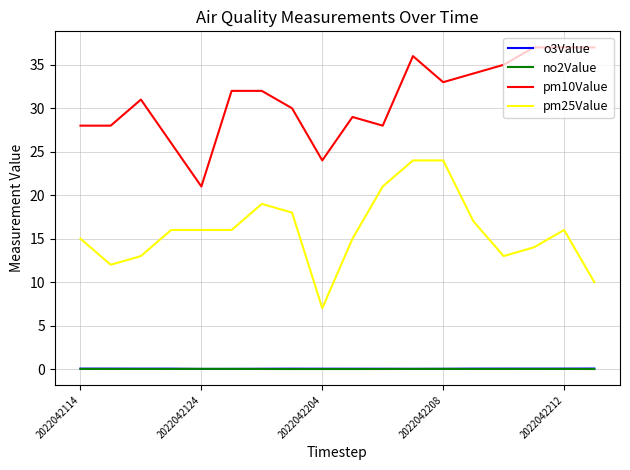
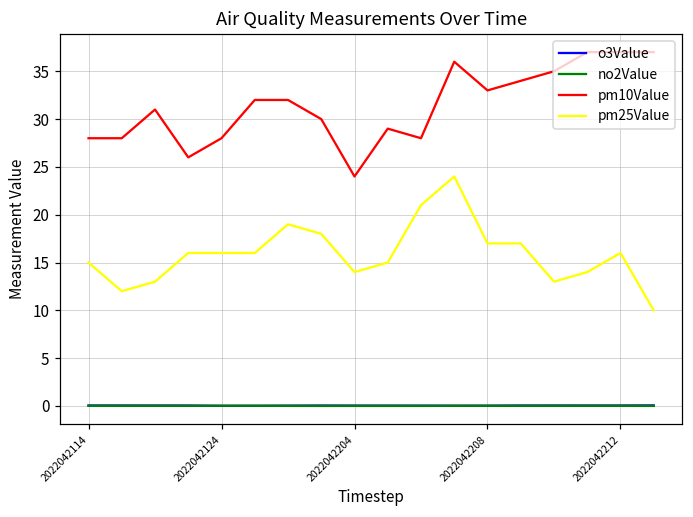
  {
    "no2Value": {
      "2022042114": 0,
      "2022042124": 0,
      "2022042204": 0,
      "2022042208": 0,
      "2022042212": 0
    },
    "pm10Value": {
      "2022042114": 28,
-     "2022042124": 21,
+     "2022042124": 28,
      "2022042204": 24,
      "2022042208": 33
    },
    "pm25Value": {
      "2022042114": 15,
      "2022042124": 16,
-     "2022042204": 7,
-     "2022042208": 24,
+     "2022042204": 14,
+     "2022042208": 17,
      "2022042212": 16
    }
  }
